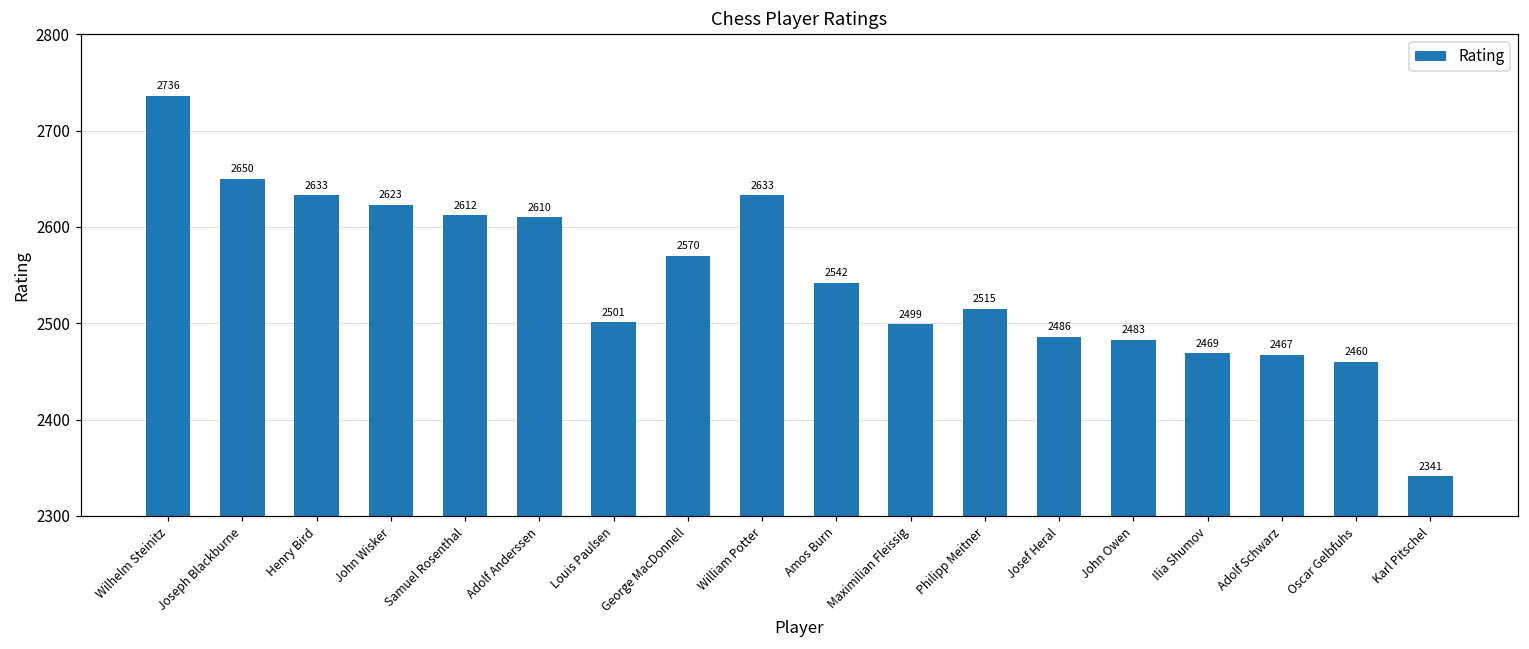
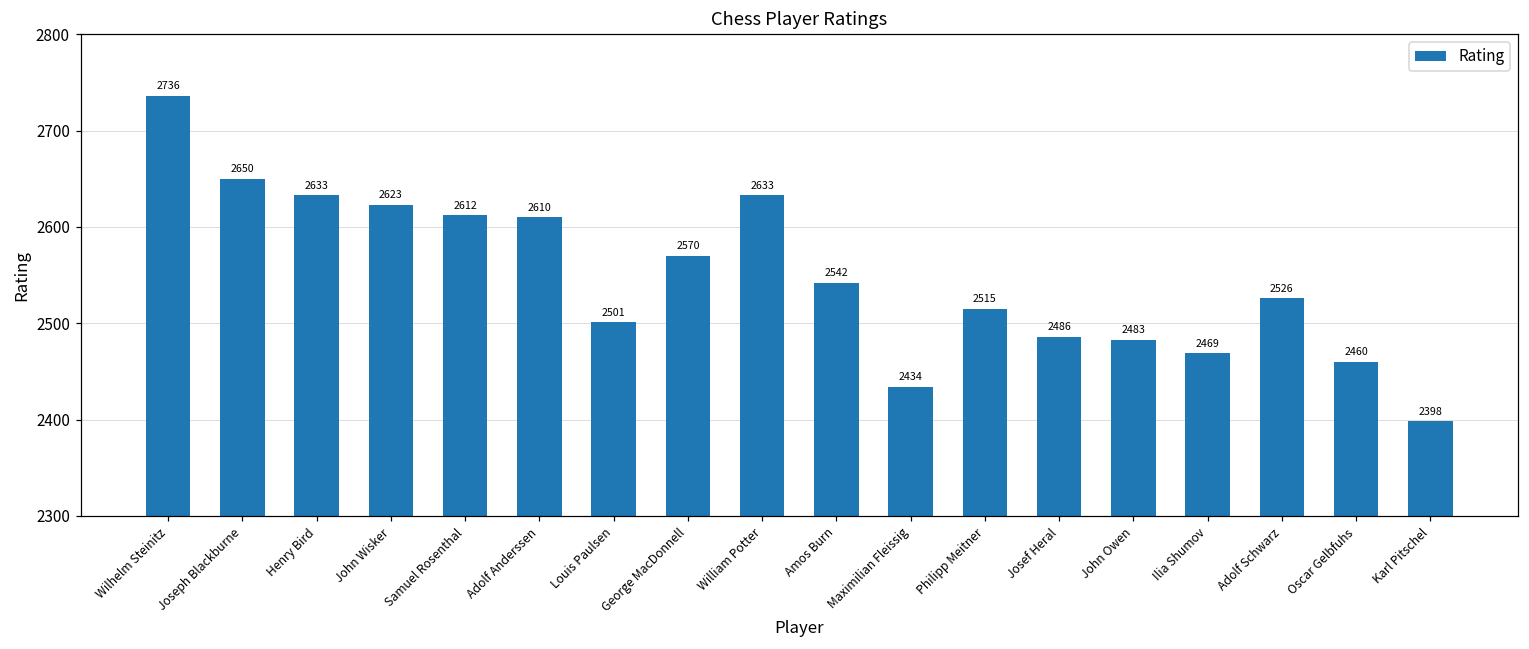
  {
    "Wilhelm Steinitz": 2736,
    "Joseph Blackburne": 2650,
    "Henry Bird": 2633,
    "John Wisker": 2623,
    "Samuel Rosenthal": 2612,
    "Adolf Anderssen": 2610,
    "Louis Paulsen": 2501,
    "George MacDonnell": 2570,
    "William Potter": 2633,
    "Amos Burn": 2542,
-   "Maximilian Fleissig": 2499,
+   "Maximilian Fleissig": 2434,
    "Philipp Meitner": 2515,
    "Josef Heral": 2486,
    "John Owen": 2483,
    "Ilia Shumov": 2469,
-   "Adolf Schwarz": 2467,
+   "Adolf Schwarz": 2526,
    "Oscar Gelbfuhs": 2460,
-   "Karl Pitschel": 2341
+   "Karl Pitschel": 2398
  }
